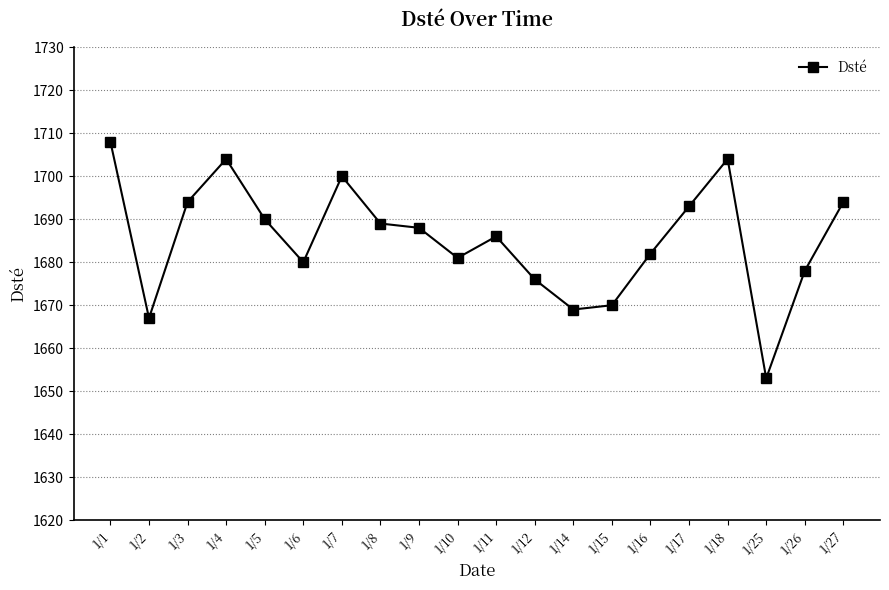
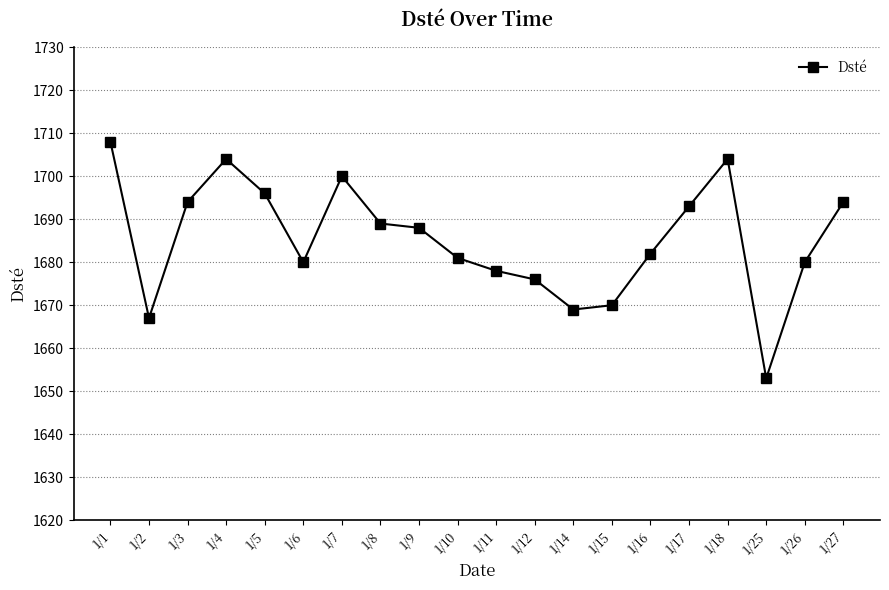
  {
    "1/1": 1708,
    "1/2": 1667,
    "1/3": 1694,
    "1/4": 1704,
-   "1/5": 1690,
+   "1/5": 1696,
    "1/6": 1680,
    "1/7": 1700,
    "1/8": 1689,
    "1/9": 1688,
    "1/10": 1681,
-   "1/11": 1686,
+   "1/11": 1678,
    "1/12": 1676,
    "1/14": 1669,
    "1/15": 1670,
    "1/16": 1682,
    "1/17": 1693,
    "1/18": 1704,
    "1/25": 1653,
-   "1/26": 1678,
+   "1/26": 1680,
    "1/27": 1694
  }
